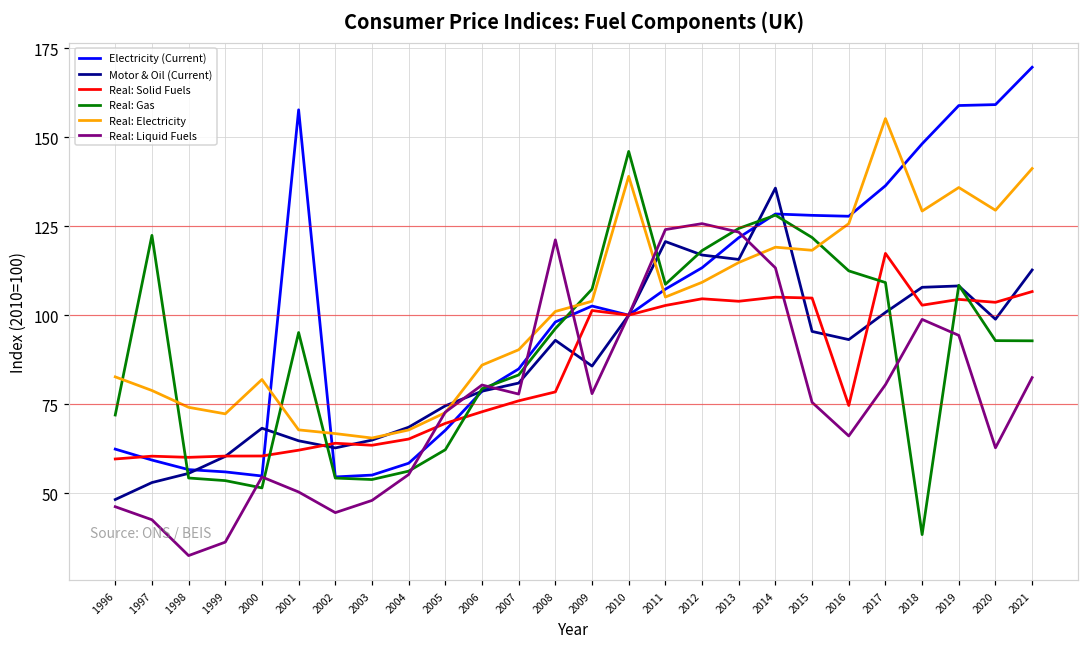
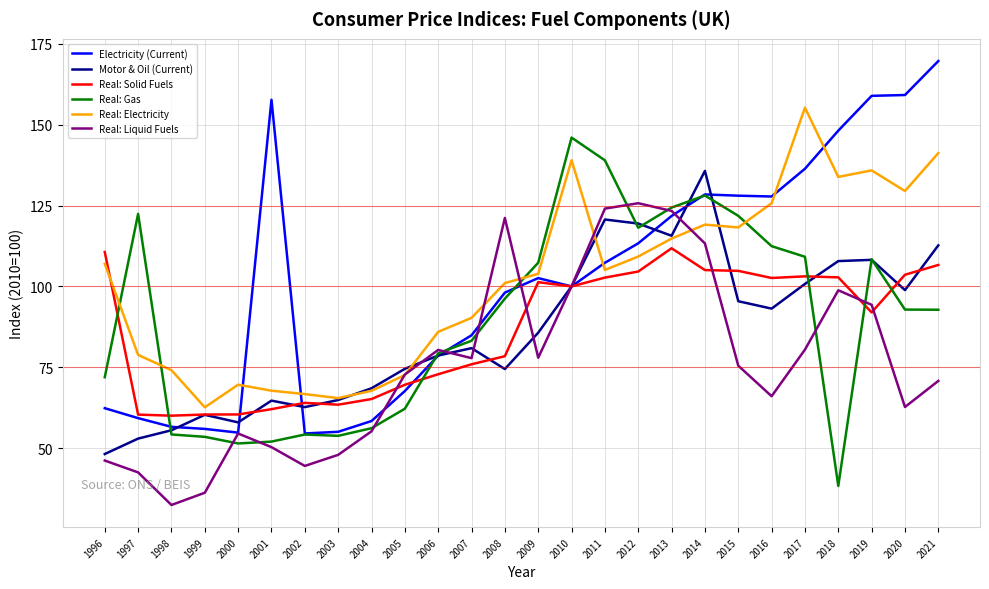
  {
    "Electricity (Current)": {
      "1996": 62,
      "1997": 59,
      "1998": 57,
      "1999": 56,
      "2001": 158,
      "2003": 55,
      "2004": 58,
      "2005": 68,
      "2007": 85,
      "2008": 98,
      "2009": 103,
      "2011": 107,
      "2012": 113,
      "2013": 122,
      "2015": 128,
      "2016": 128,
      "2017": 136,
      "2018": 148,
      "2019": 159,
      "2020": 159,
      "2021": 170
    },
    "Motor & Oil (Current)": {
      "1996": 48,
      "1997": 53,
      "1998": 56,
-     "2000": 68,
+     "2000": 58,
      "2001": 65,
      "2002": 63,
      "2005": 75,
      "2007": 81,
-     "2008": 93,
+     "2008": 74,
      "2009": 86,
      "2011": 121,
-     "2012": 117,
+     "2012": 119,
      "2013": 116,
      "2014": 136,
      "2015": 95,
      "2016": 93,
      "2017": 101,
      "2018": 108,
      "2020": 99,
      "2021": 113
    },
    "Real: Solid Fuels": {
-     "1996": 60,
+     "1996": 111,
      "1997": 60,
      "1998": 60,
      "2000": 60,
      "2001": 62,
      "2002": 64,
      "2003": 63,
      "2004": 65,
      "2005": 70,
      "2006": 73,
      "2007": 76,
      "2008": 78,
      "2009": 101,
      "2011": 103,
      "2012": 105,
-     "2013": 104,
+     "2013": 112,
      "2014": 105,
      "2015": 105,
-     "2016": 75,
-     "2017": 117,
+     "2016": 103,
+     "2017": 103,
      "2018": 103,
-     "2019": 104,
+     "2019": 92,
      "2020": 104,
      "2021": 107
    },
    "Real: Gas": {
      "1996": 72,
      "1997": 122,
      "1998": 54,
      "1999": 54,
      "2000": 51,
-     "2001": 95,
+     "2001": 52,
      "2003": 54,
      "2004": 56,
      "2005": 62,
      "2007": 83,
      "2008": 96,
      "2009": 107,
      "2010": 146,
-     "2011": 109,
+     "2011": 139,
      "2012": 118,
      "2013": 124,
      "2015": 122,
      "2016": 112,
      "2017": 109,
      "2018": 38,
      "2020": 93,
      "2021": 93
    },
    "Real: Electricity": {
-     "1996": 83,
+     "1996": 107,
      "1997": 79,
      "1998": 74,
-     "1999": 72,
-     "2000": 82,
+     "1999": 63,
+     "2000": 70,
      "2001": 68,
      "2002": 67,
      "2006": 86,
      "2007": 90,
      "2008": 101,
      "2009": 104,
      "2010": 139,
      "2011": 105,
      "2012": 109,
      "2013": 115,
      "2014": 119,
      "2015": 118,
      "2016": 126,
      "2017": 155,
-     "2018": 129,
+     "2018": 134,
      "2019": 136,
      "2020": 129,
      "2021": 141
    },
    "Real: Liquid Fuels": {
      "1996": 46,
      "1997": 43,
      "1998": 32,
      "1999": 36,
      "2001": 50,
      "2002": 45,
      "2003": 48,
      "2004": 55,
      "2006": 80,
      "2007": 78,
      "2008": 121,
      "2009": 78,
      "2011": 124,
      "2012": 126,
      "2013": 123,
      "2014": 113,
      "2015": 75,
      "2016": 66,
      "2017": 80,
      "2018": 99,
      "2019": 94,
      "2020": 63,
-     "2021": 82
+     "2021": 71
    }
  }
